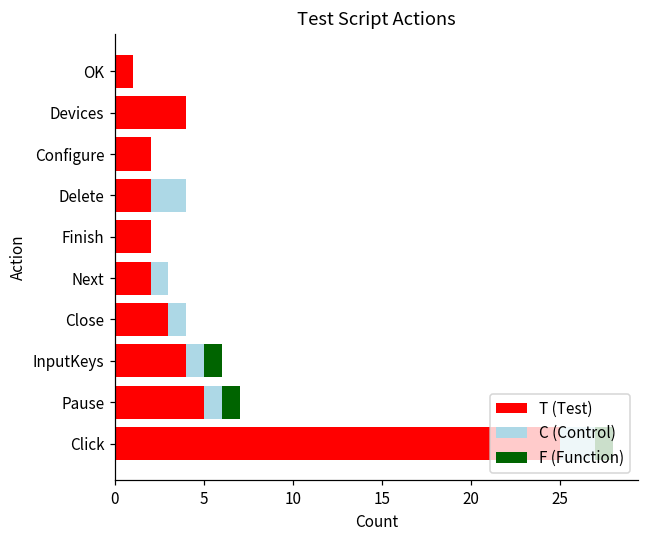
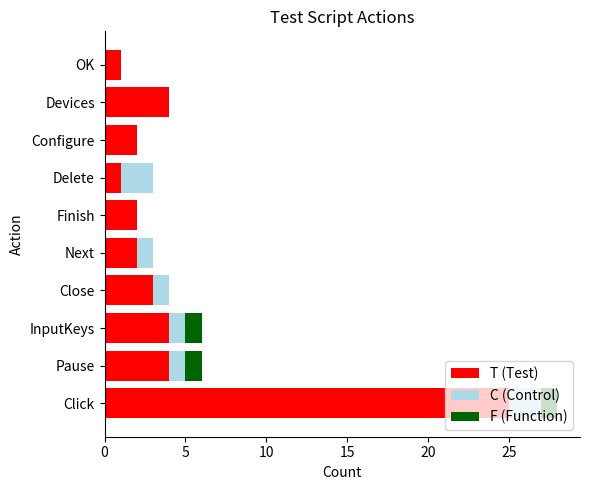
  {
    "T (Test)": {
      "OK": 1,
      "Devices": 4,
      "Configure": 2,
-     "Delete": 2,
+     "Delete": 1,
      "Finish": 2,
      "Next": 2,
      "Close": 3,
      "InputKeys": 4,
-     "Pause": 5
+     "Pause": 4
    },
    "C (Control)": {
      "OK": 0,
      "Devices": 0,
      "Configure": 0,
      "Delete": 2,
      "Finish": 0,
      "Next": 1,
      "Close": 1,
      "InputKeys": 1,
      "Pause": 1
    },
    "F (Function)": {
      "OK": 0,
      "Devices": 0,
      "Configure": 0,
      "Delete": 0,
      "Finish": 0,
      "Next": 0,
      "Close": 0,
      "InputKeys": 1,
      "Pause": 1
    }
  }
